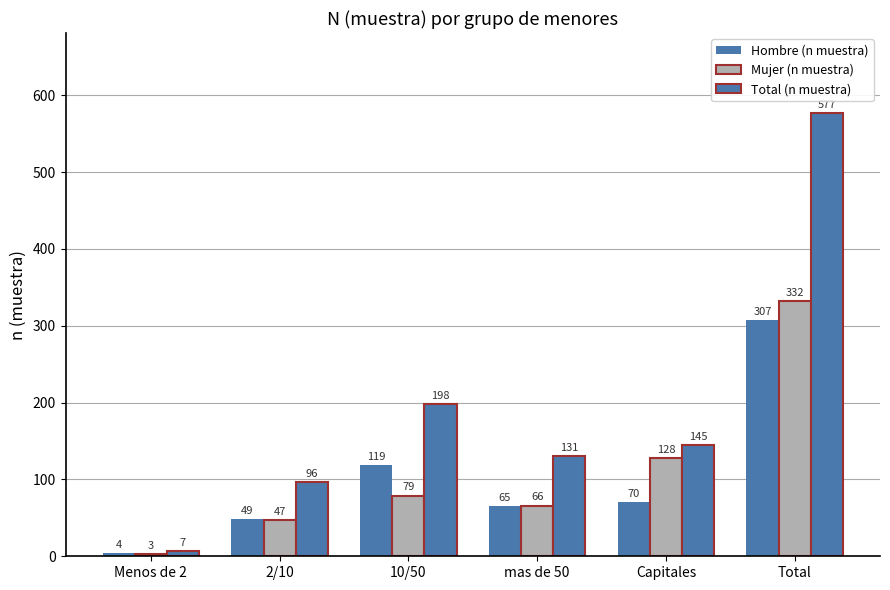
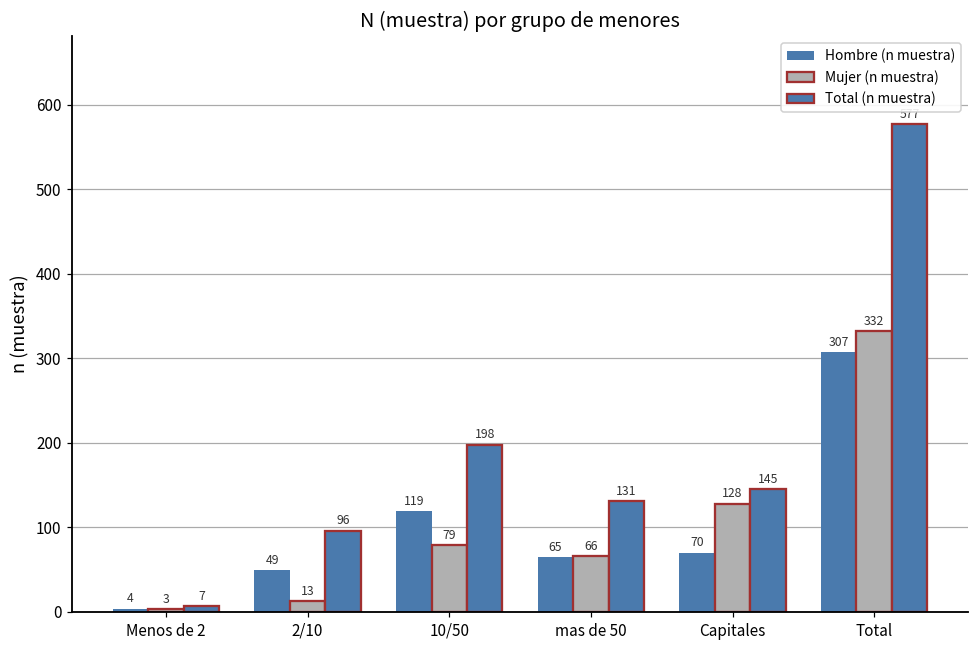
  {
    "Mujer (n muestra)": {
      "Menos de 2": 3,
-     "2/10": 47,
+     "2/10": 13,
      "10/50": 79,
      "mas de 50": 66,
      "Capitales": 128,
      "Total": 332
    }
  }
